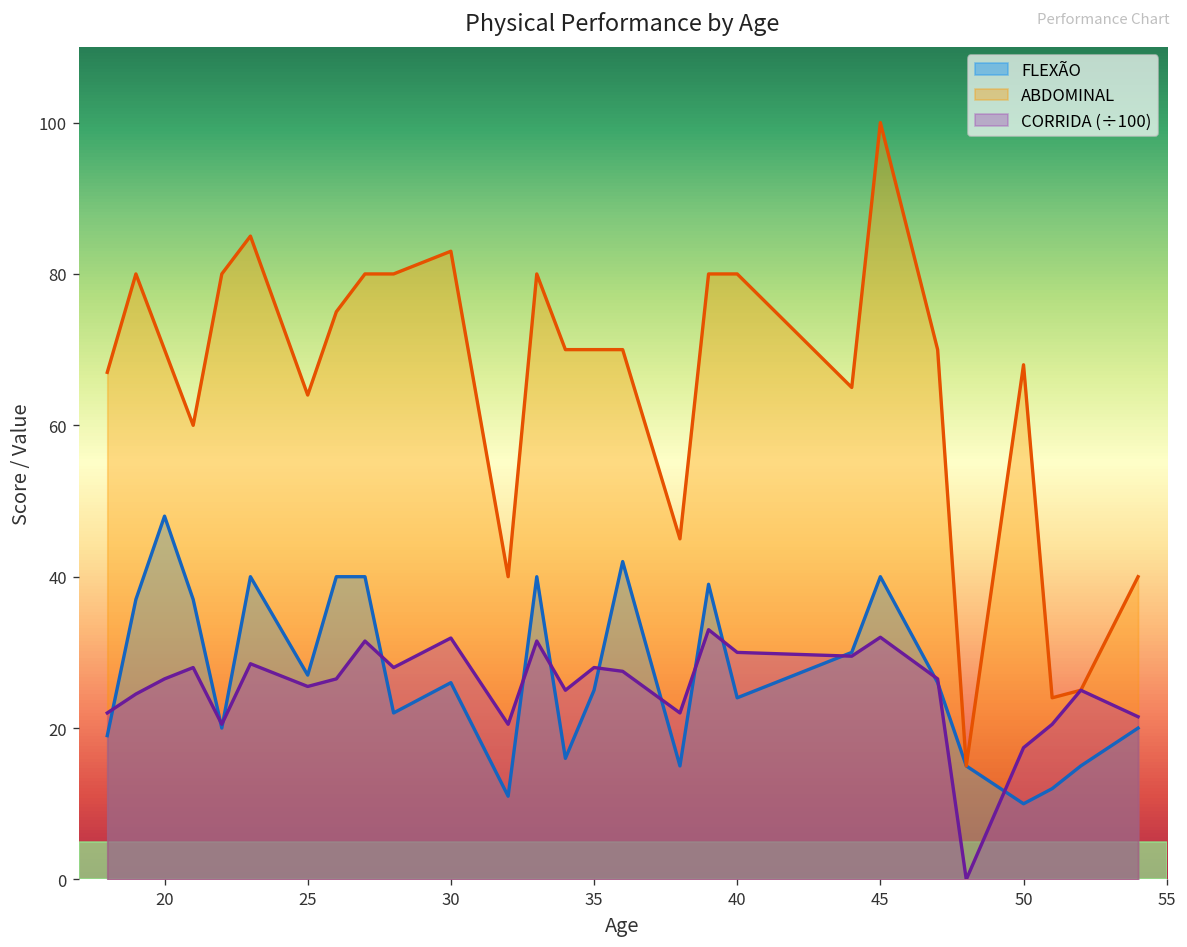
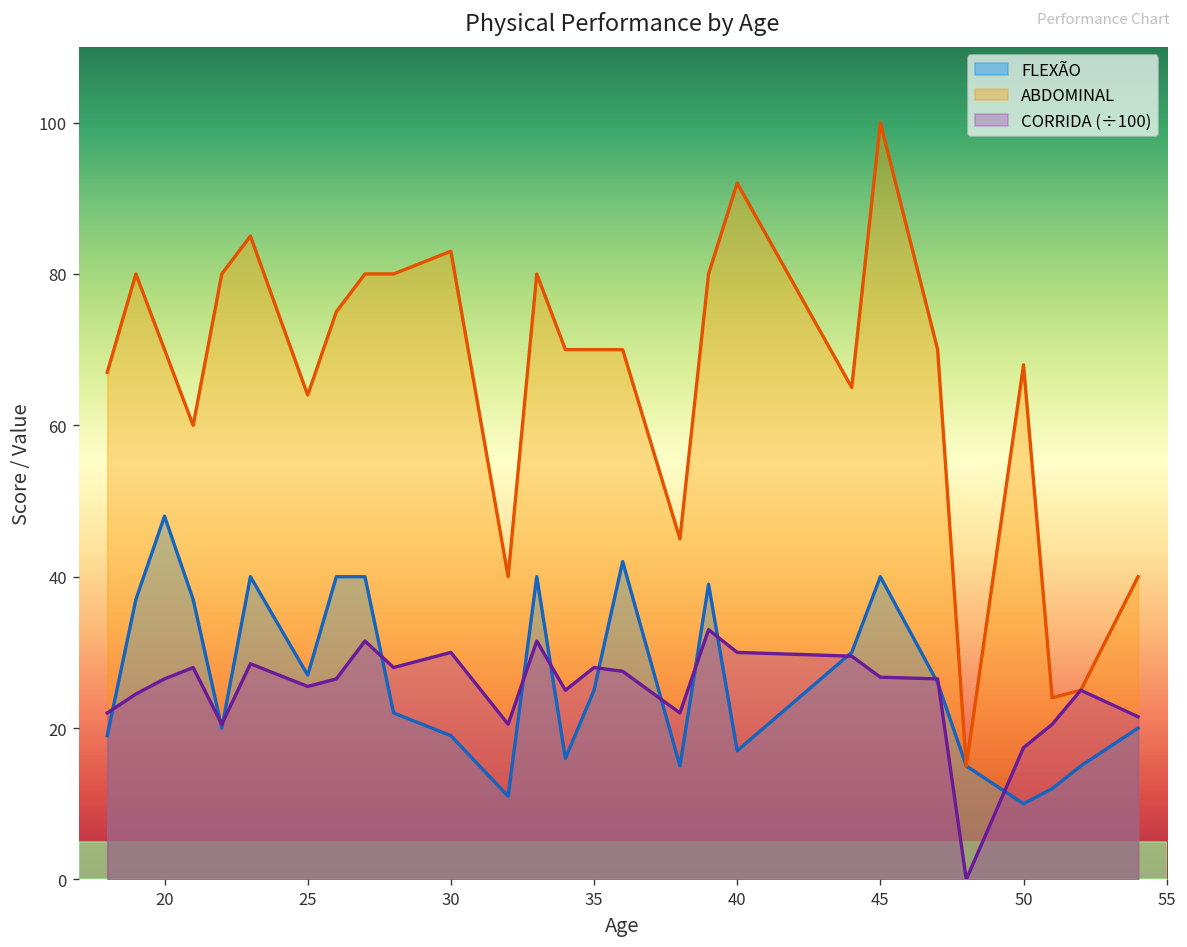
  {
    "FLEXÃO": {
      "20": 48,
      "25": 27,
-     "30": 26,
+     "30": 19,
      "35": 25,
-     "40": 24,
+     "40": 17,
      "45": 40,
      "50": 10
    },
    "ABDOMINAL": {
      "20": 70,
      "25": 64,
      "30": 83,
      "35": 70,
-     "40": 80,
+     "40": 92,
      "45": 100,
      "50": 68
    },
    "CORRIDA (÷100)": {
      "20": 27,
      "25": 26,
-     "30": 32,
+     "30": 30,
      "35": 28,
      "40": 30,
-     "45": 32,
+     "45": 27,
      "50": 17
    }
  }
